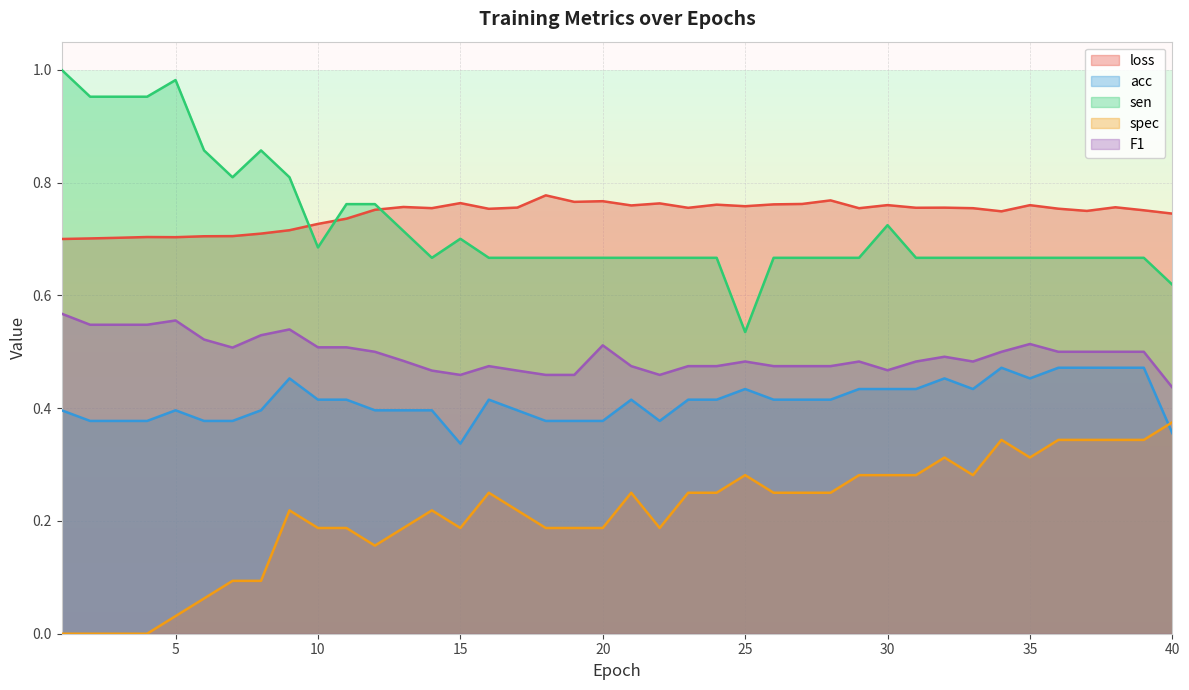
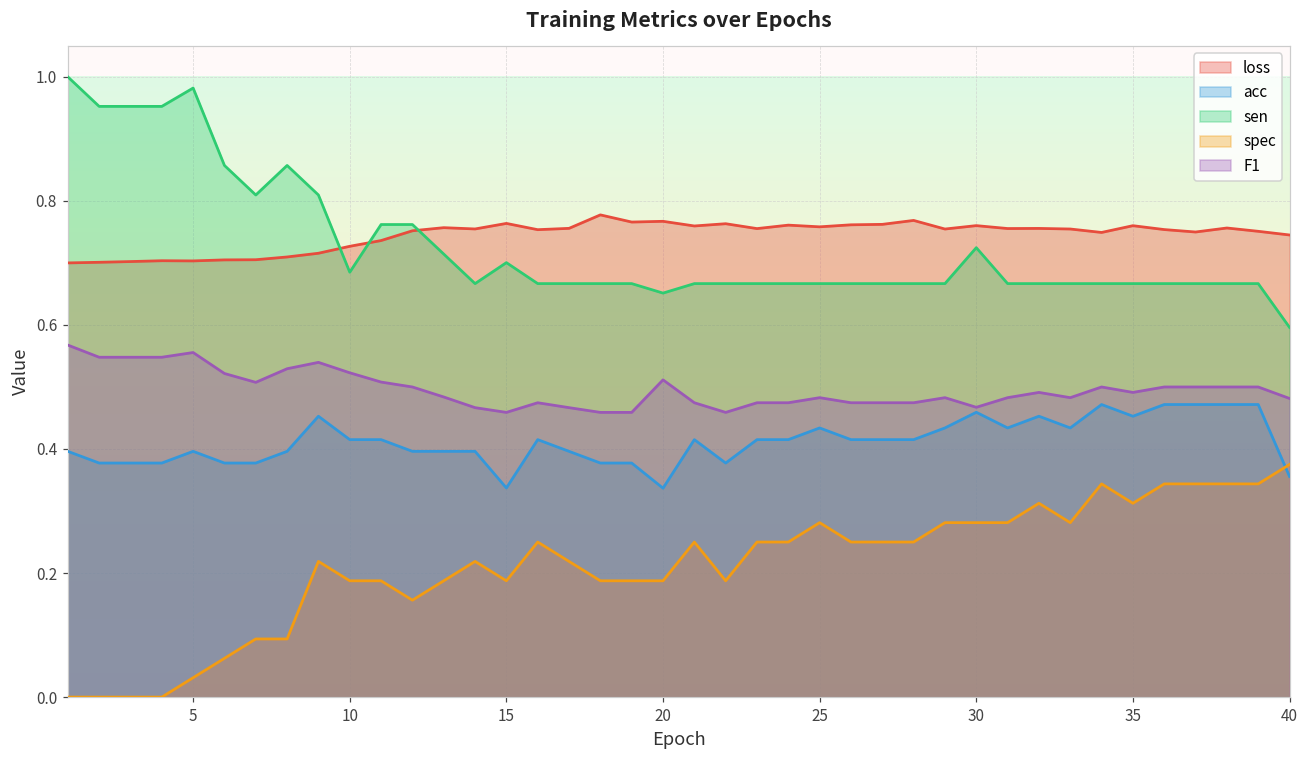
  {
    "acc": {
      "5": 0.40,
      "10": 0.42,
      "15": 0.34,
-     "20": 0.38,
+     "20": 0.34,
      "25": 0.43,
-     "30": 0.43,
+     "30": 0.46,
      "35": 0.45,
      "40": 0.36
    },
    "sen": {
      "5": 0.98,
      "10": 0.69,
      "15": 0.70,
-     "20": 0.67,
-     "25": 0.54,
+     "20": 0.65,
+     "25": 0.67,
      "30": 0.72,
      "35": 0.67,
-     "40": 0.62
+     "40": 0.60
    },
    "F1": {
      "5": 0.56,
-     "10": 0.51,
+     "10": 0.52,
      "15": 0.46,
      "20": 0.51,
      "25": 0.48,
      "30": 0.47,
-     "35": 0.51,
-     "40": 0.44
+     "35": 0.49,
+     "40": 0.48
    }
  }
